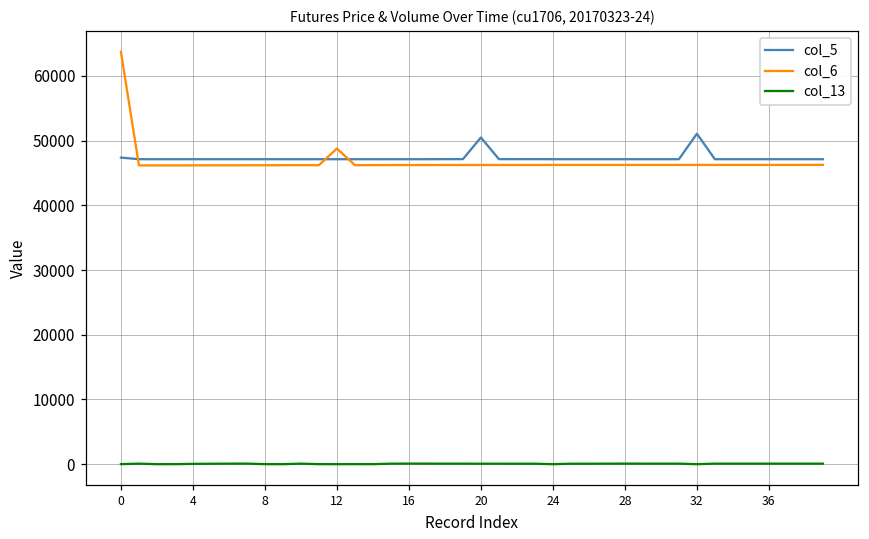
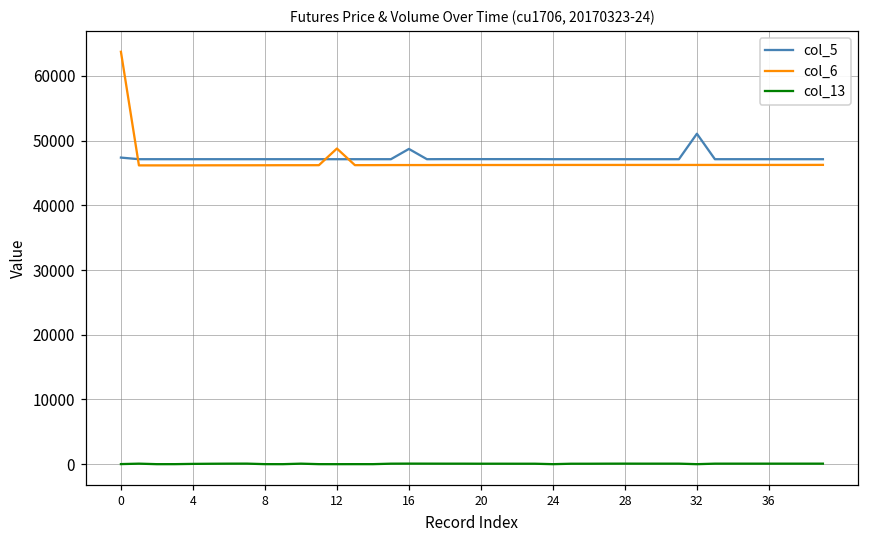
  {
    "col_5": {
      "0": 47000,
      "4": 47000,
      "8": 47000,
      "12": 47000,
-     "16": 47000,
-     "20": 50000,
+     "16": 49000,
+     "20": 47000,
      "24": 47000,
      "28": 47000,
      "32": 51000,
      "36": 47000
    },
    "col_6": {
      "0": 64000,
      "4": 46000,
      "8": 46000,
      "12": 49000,
      "16": 46000,
      "20": 46000,
      "24": 46000,
      "28": 46000,
      "32": 46000,
      "36": 46000
    },
    "col_13": {
      "0": 0,
      "4": 0,
      "8": 0,
      "12": 0,
      "16": 0,
      "20": 0,
      "24": 0,
      "28": 0,
      "32": 0,
      "36": 0
    }
  }
